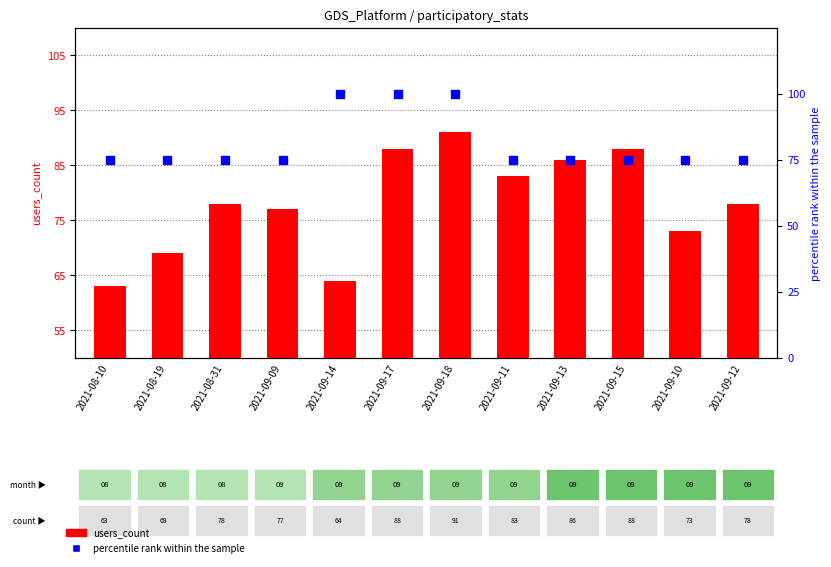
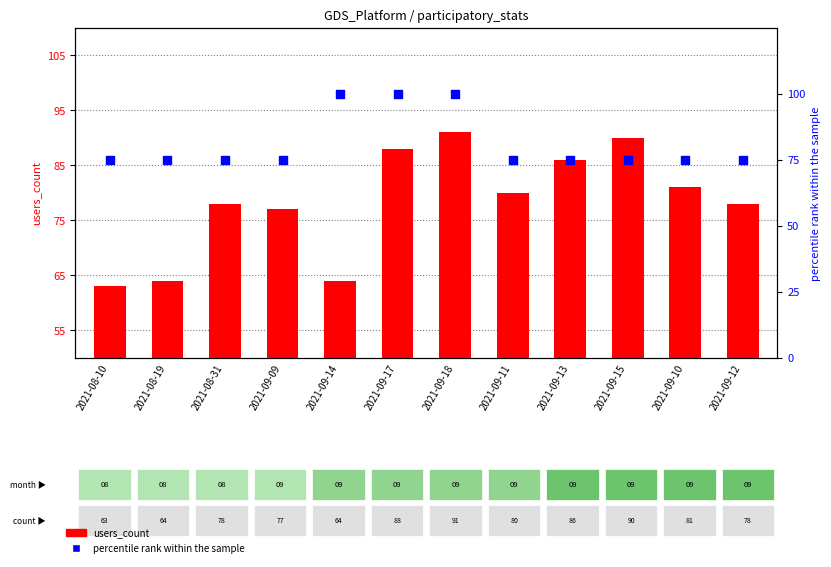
  {
    "users_count": {
-     "2021-08-19": 69,
-     "2021-09-11": 83,
-     "2021-09-15": 88,
-     "2021-09-10": 73
+     "2021-08-19": 64,
+     "2021-09-11": 80,
+     "2021-09-15": 90,
+     "2021-09-10": 81
    }
  }
